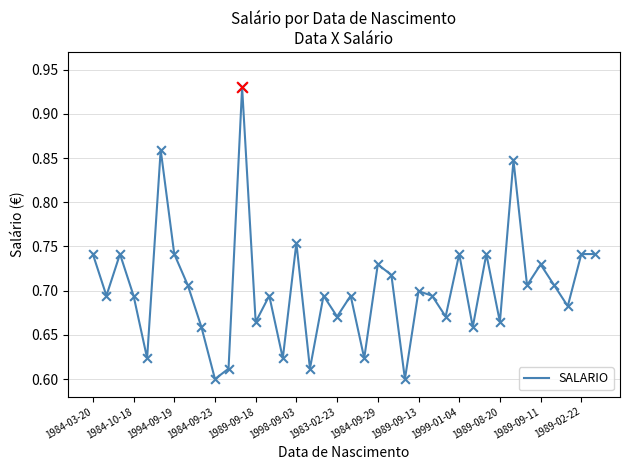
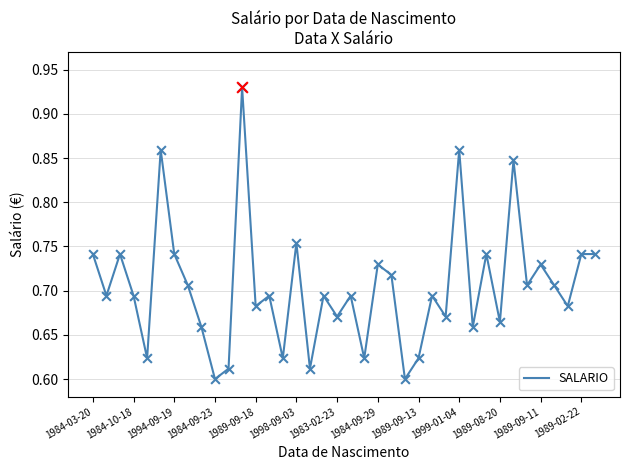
  {
    "SALARIO": {
      "1984-03-20": 0.74,
      "1984-10-18": 0.69,
      "1984-09-23": 0.60,
-     "1989-09-18": 0.66,
+     "1989-09-18": 0.68,
      "1998-09-03": 0.75,
      "1983-02-23": 0.67,
      "1984-09-29": 0.73,
-     "1989-09-13": 0.70,
-     "1999-01-04": 0.74,
+     "1989-09-13": 0.62,
+     "1999-01-04": 0.86,
      "1989-08-20": 0.66,
      "1989-09-11": 0.73,
      "1989-02-22": 0.74
    }
  }
